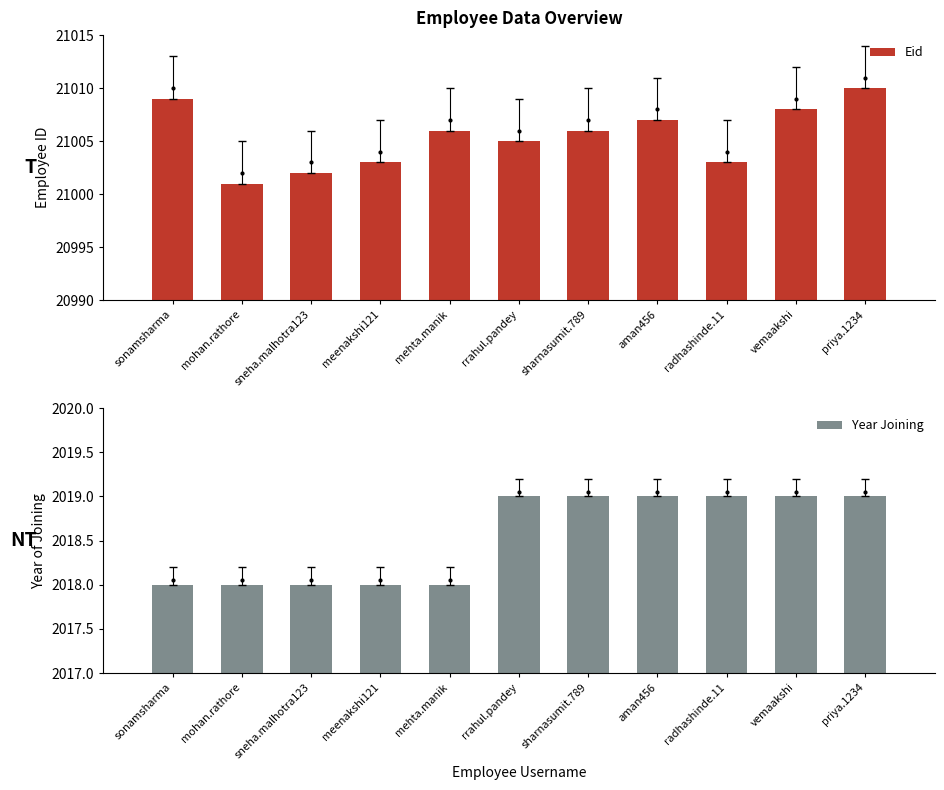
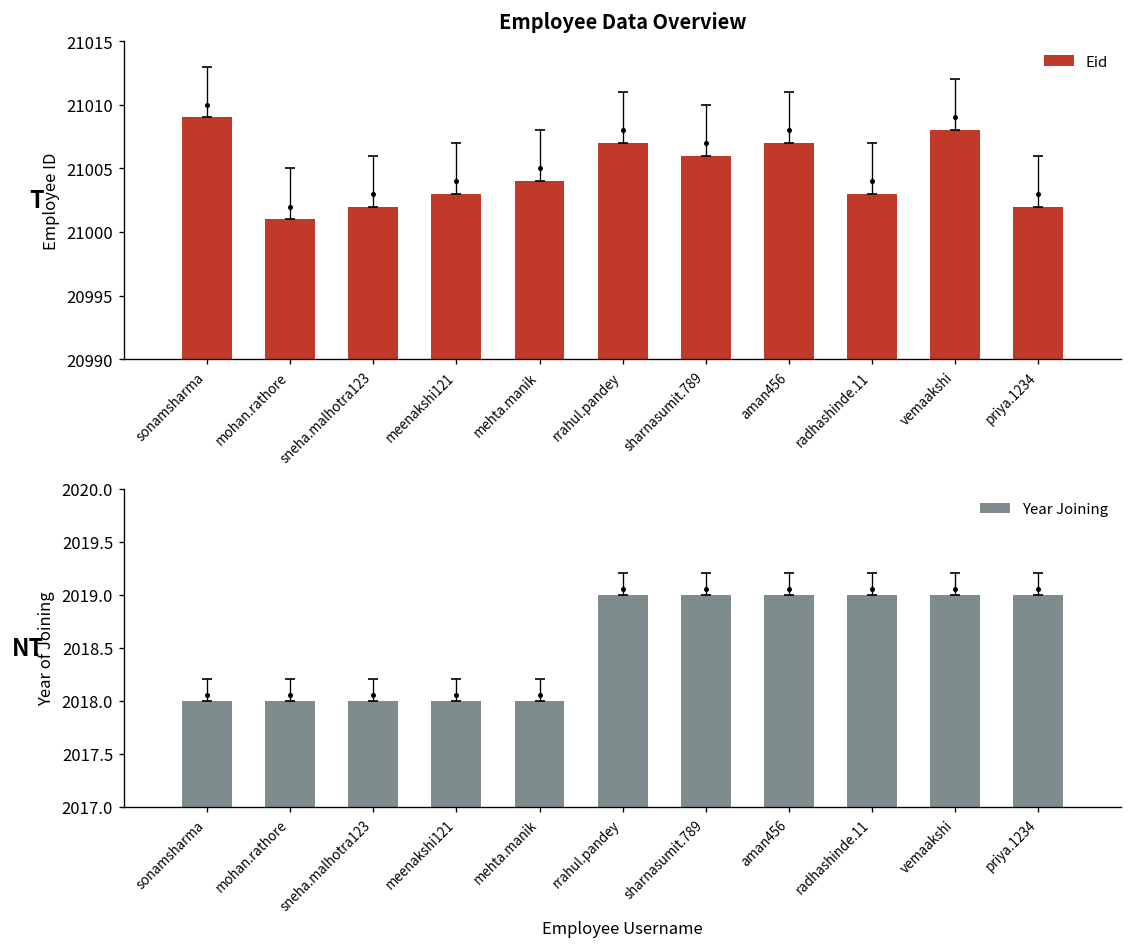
  {
    "Employee Data Overview": {
      "Eid": {
        "sonamsharma": 21009,
        "mohan.rathore": 21001,
        "sneha.malhotra123": 21002,
        "meenakshi121": 21003,
-       "mehta.manik": 21006,
-       "rrahul.pandey": 21005,
+       "mehta.manik": 21004,
+       "rrahul.pandey": 21007,
        "sharnasumit.789": 21006,
        "aman456": 21007,
        "radhashinde.11": 21003,
        "vemaakshi": 21008,
-       "priya.1234": 21010
+       "priya.1234": 21002
      }
    }
  }
